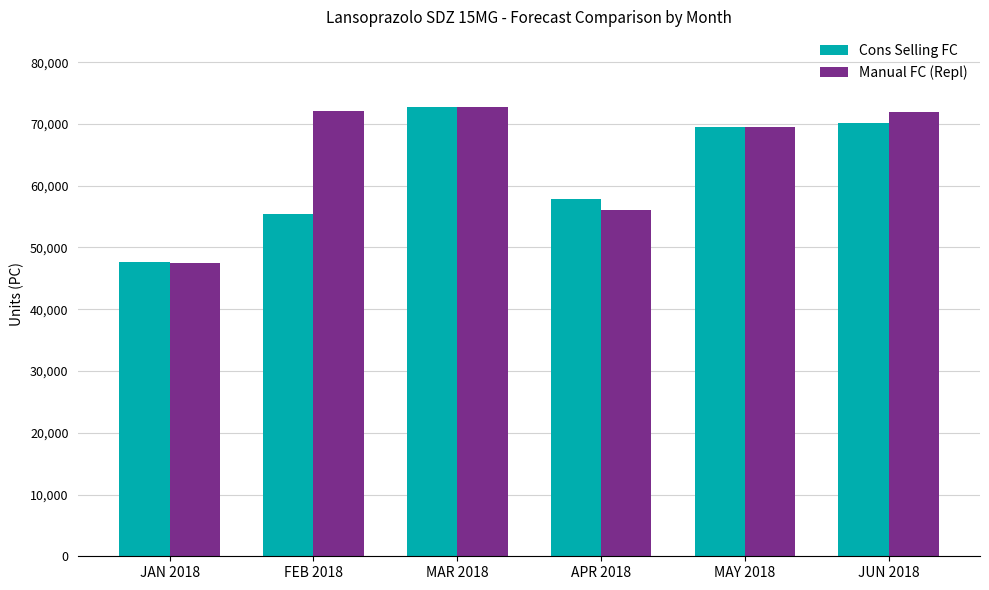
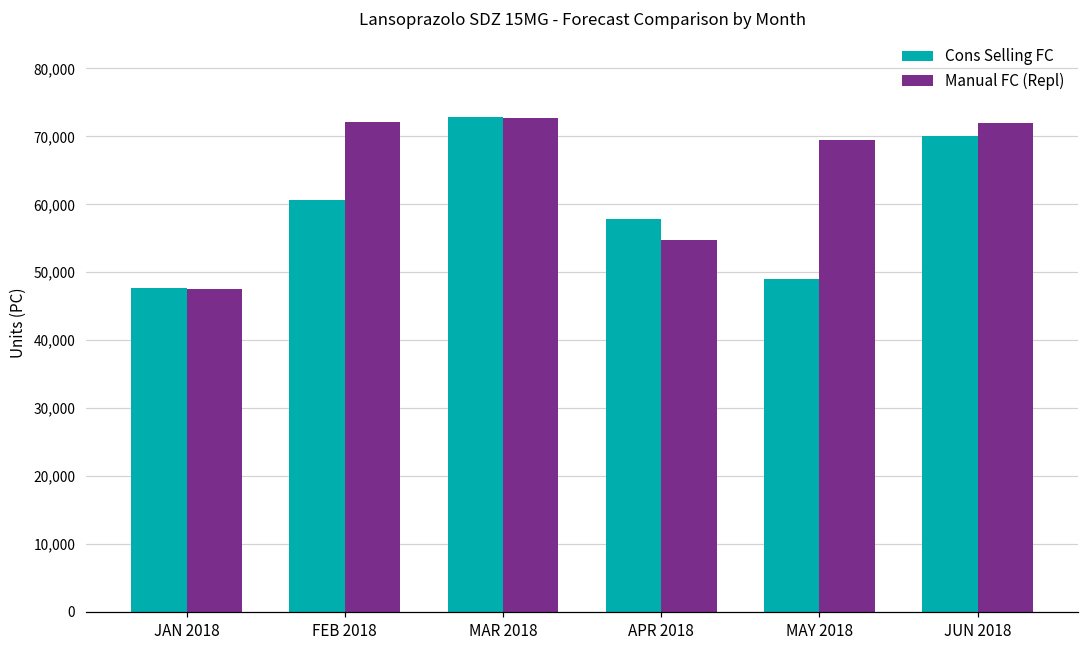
  {
    "Cons Selling FC": {
      "JAN 2018": "48,000",
-     "FEB 2018": "55,000",
+     "FEB 2018": "61,000",
      "MAR 2018": "73,000",
      "APR 2018": "58,000",
-     "MAY 2018": "70,000",
+     "MAY 2018": "49,000",
      "JUN 2018": "70,000"
    },
    "Manual FC (Repl)": {
      "JAN 2018": "48,000",
      "FEB 2018": "72,000",
      "MAR 2018": "73,000",
-     "APR 2018": "56,000",
+     "APR 2018": "55,000",
      "MAY 2018": "69,000",
      "JUN 2018": "72,000"
    }
  }
